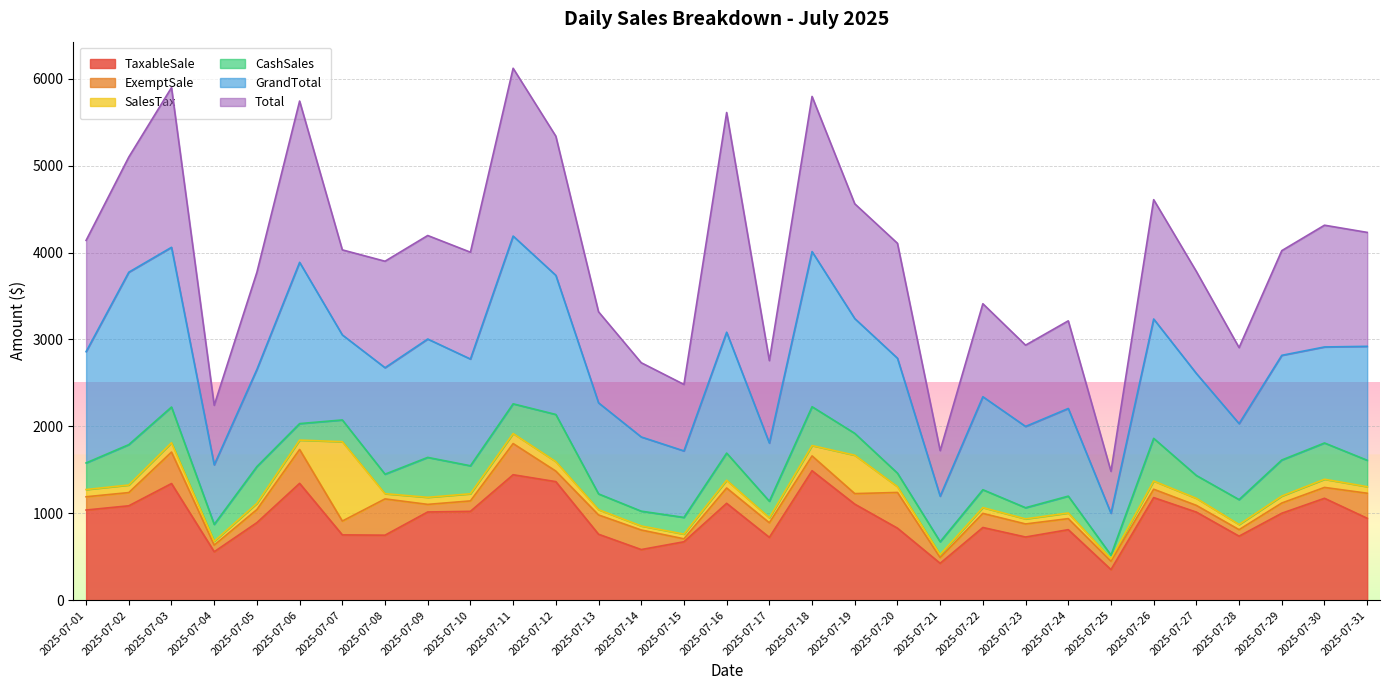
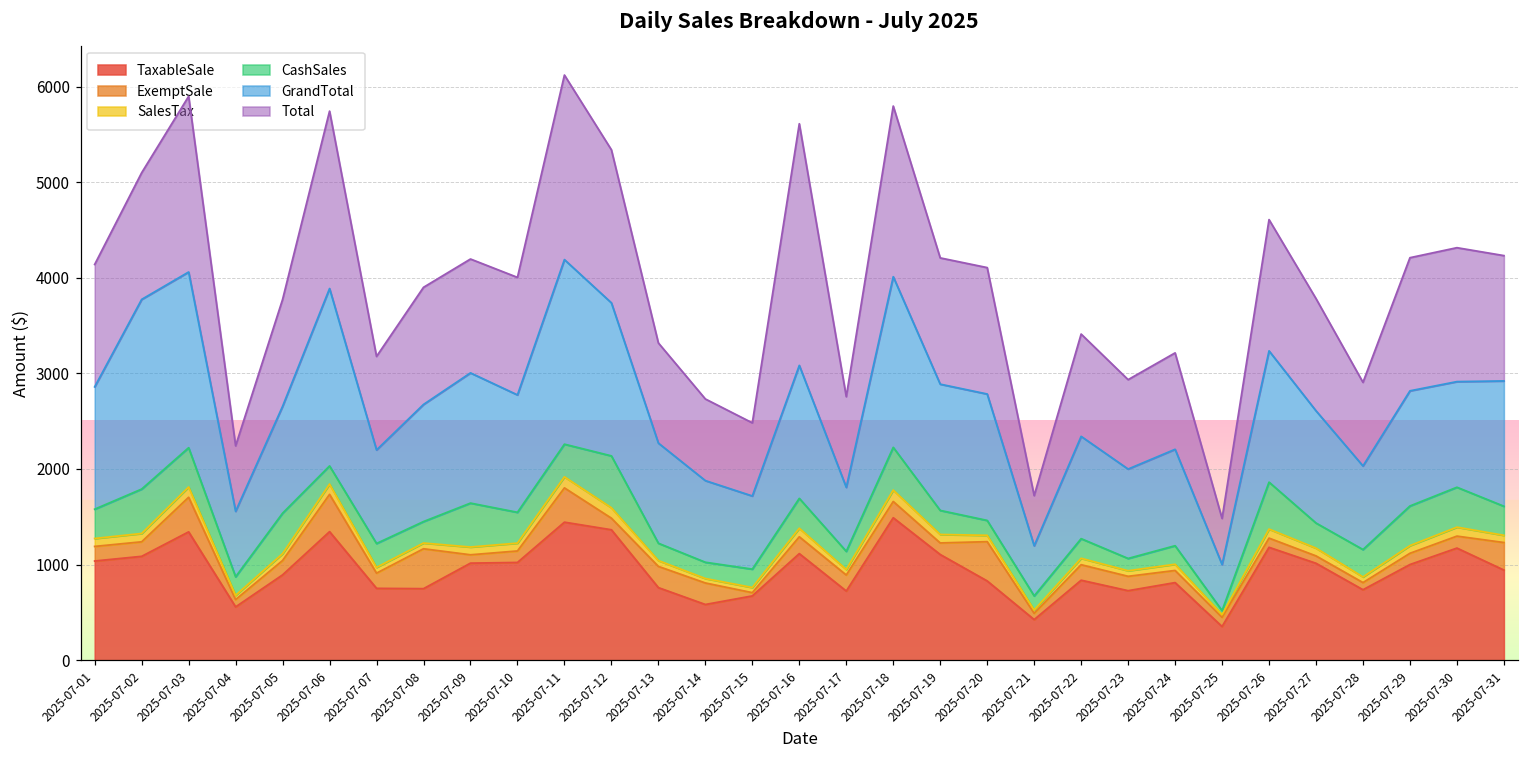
  {
    "SalesTax": {
      "2025-07-01": 100,
      "2025-07-02": 100,
      "2025-07-03": 100,
      "2025-07-04": 0,
      "2025-07-05": 100,
      "2025-07-06": 100,
-     "2025-07-07": 900,
+     "2025-07-07": 100,
      "2025-07-08": 100,
      "2025-07-09": 100,
      "2025-07-10": 100,
      "2025-07-11": 100,
      "2025-07-12": 100,
      "2025-07-13": 100,
      "2025-07-14": 0,
      "2025-07-15": 100,
      "2025-07-16": 100,
      "2025-07-17": 100,
      "2025-07-18": 100,
-     "2025-07-19": 400,
+     "2025-07-19": 100,
      "2025-07-20": 100,
      "2025-07-21": 0,
      "2025-07-22": 100,
      "2025-07-23": 100,
      "2025-07-24": 100,
      "2025-07-26": 100,
      "2025-07-27": 100,
      "2025-07-28": 100,
      "2025-07-29": 100,
      "2025-07-30": 100,
      "2025-07-31": 100
    },
    "CashSales": {
      "2025-07-01": 300,
      "2025-07-02": 500,
      "2025-07-03": 400,
      "2025-07-04": 200,
      "2025-07-05": 400,
      "2025-07-06": 200,
      "2025-07-07": 200,
      "2025-07-08": 200,
      "2025-07-09": 500,
      "2025-07-10": 300,
      "2025-07-11": 300,
      "2025-07-12": 500,
      "2025-07-13": 200,
      "2025-07-14": 200,
      "2025-07-15": 200,
      "2025-07-16": 300,
      "2025-07-17": 200,
      "2025-07-18": 400,
      "2025-07-19": 300,
      "2025-07-20": 200,
      "2025-07-21": 100,
      "2025-07-22": 200,
      "2025-07-23": 100,
      "2025-07-24": 200,
      "2025-07-25": 0,
      "2025-07-26": 500,
      "2025-07-27": 300,
      "2025-07-28": 300,
      "2025-07-29": 400,
      "2025-07-30": 400,
      "2025-07-31": 300
    },
    "GrandTotal": {
      "2025-07-01": 1300,
      "2025-07-02": 2000,
      "2025-07-03": 1800,
      "2025-07-04": 700,
      "2025-07-05": 1100,
      "2025-07-06": 1900,
      "2025-07-07": 1000,
      "2025-07-08": 1200,
      "2025-07-09": 1400,
      "2025-07-10": 1200,
      "2025-07-11": 1900,
      "2025-07-12": 1600,
      "2025-07-13": 1000,
      "2025-07-14": 900,
      "2025-07-15": 800,
      "2025-07-16": 1400,
      "2025-07-17": 700,
      "2025-07-18": 1800,
      "2025-07-19": 1300,
      "2025-07-20": 1300,
      "2025-07-21": 500,
      "2025-07-22": 1100,
      "2025-07-23": 900,
      "2025-07-24": 1000,
      "2025-07-25": 500,
      "2025-07-26": 1400,
      "2025-07-27": 1200,
      "2025-07-28": 900,
      "2025-07-29": 1200,
      "2025-07-30": 1100,
      "2025-07-31": 1300
    },
    "Total": {
      "2025-07-01": 1300,
      "2025-07-02": 1300,
      "2025-07-04": 700,
      "2025-07-05": 1100,
      "2025-07-07": 1000,
      "2025-07-08": 1200,
      "2025-07-09": 1200,
      "2025-07-10": 1200,
      "2025-07-11": 1900,
      "2025-07-12": 1600,
      "2025-07-13": 1000,
      "2025-07-14": 900,
      "2025-07-15": 800,
      "2025-07-16": 2500,
      "2025-07-17": 900,
      "2025-07-18": 1800,
      "2025-07-19": 1300,
      "2025-07-20": 1300,
      "2025-07-21": 500,
      "2025-07-22": 1100,
      "2025-07-23": 900,
      "2025-07-24": 1000,
      "2025-07-25": 500,
      "2025-07-26": 1400,
      "2025-07-27": 1200,
      "2025-07-28": 900,
-     "2025-07-29": 1200,
+     "2025-07-29": 1400,
      "2025-07-30": 1400,
      "2025-07-31": 1300
    }
  }
